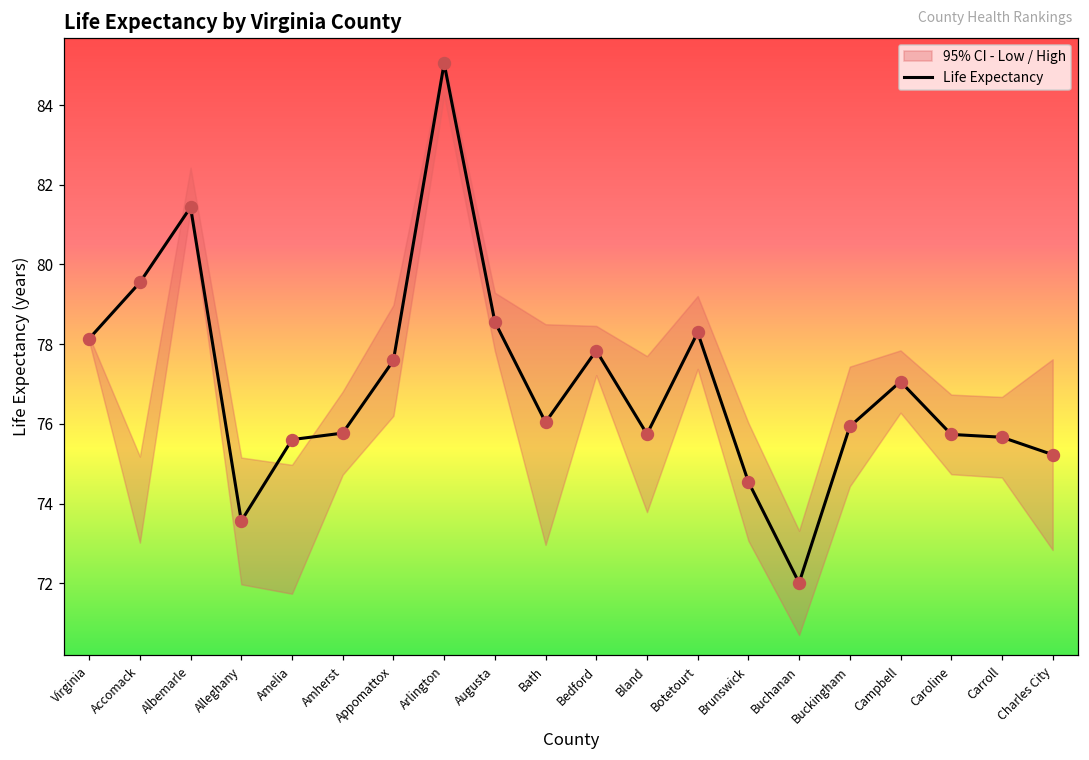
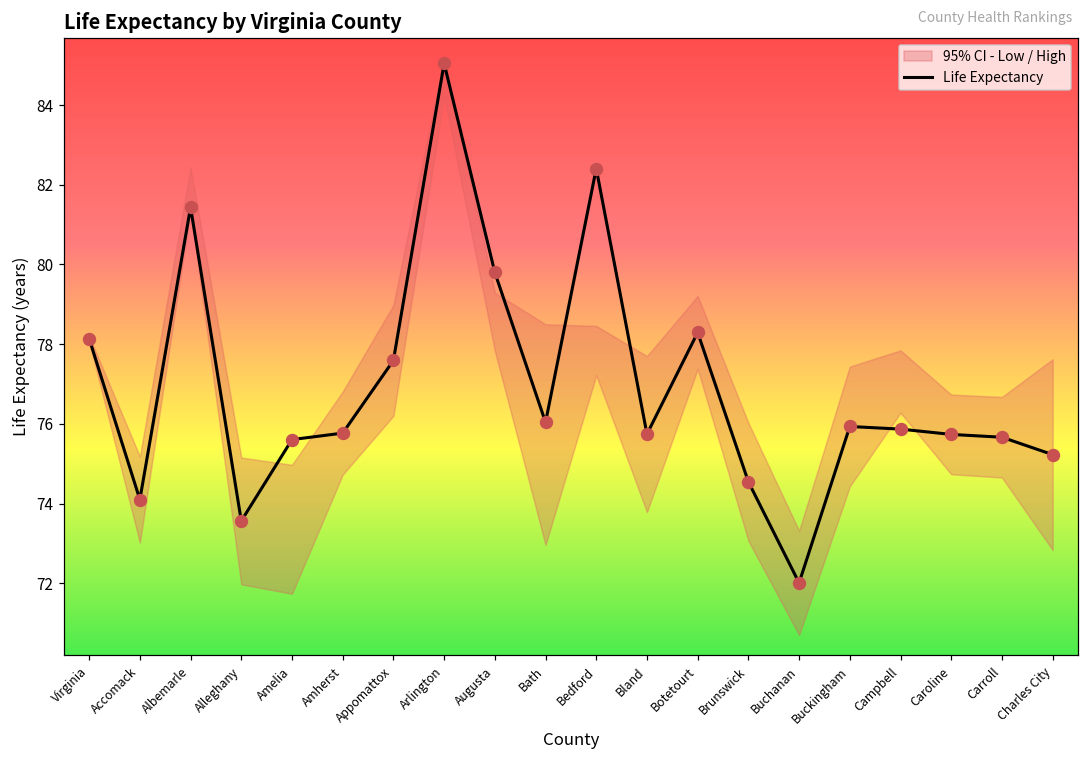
  {
    "Life Expectancy": {
-     "Accomack": 79.5,
+     "Accomack": 74.1,
      "Albemarle": 81.4,
      "Alleghany": 73.6,
      "Amelia": 75.6,
      "Amherst": 75.8,
      "Appomattox": 77.6,
      "Arlington": 85.0,
-     "Augusta": 78.6,
+     "Augusta": 79.8,
      "Bath": 76.0,
-     "Bedford": 77.8,
+     "Bedford": 82.4,
      "Bland": 75.7,
      "Botetourt": 78.3,
      "Brunswick": 74.5,
      "Buchanan": 72.0,
      "Buckingham": 75.9,
-     "Campbell": 77.1,
+     "Campbell": 75.9,
      "Caroline": 75.7,
      "Carroll": 75.7,
      "Charles City": 75.2
    }
  }
